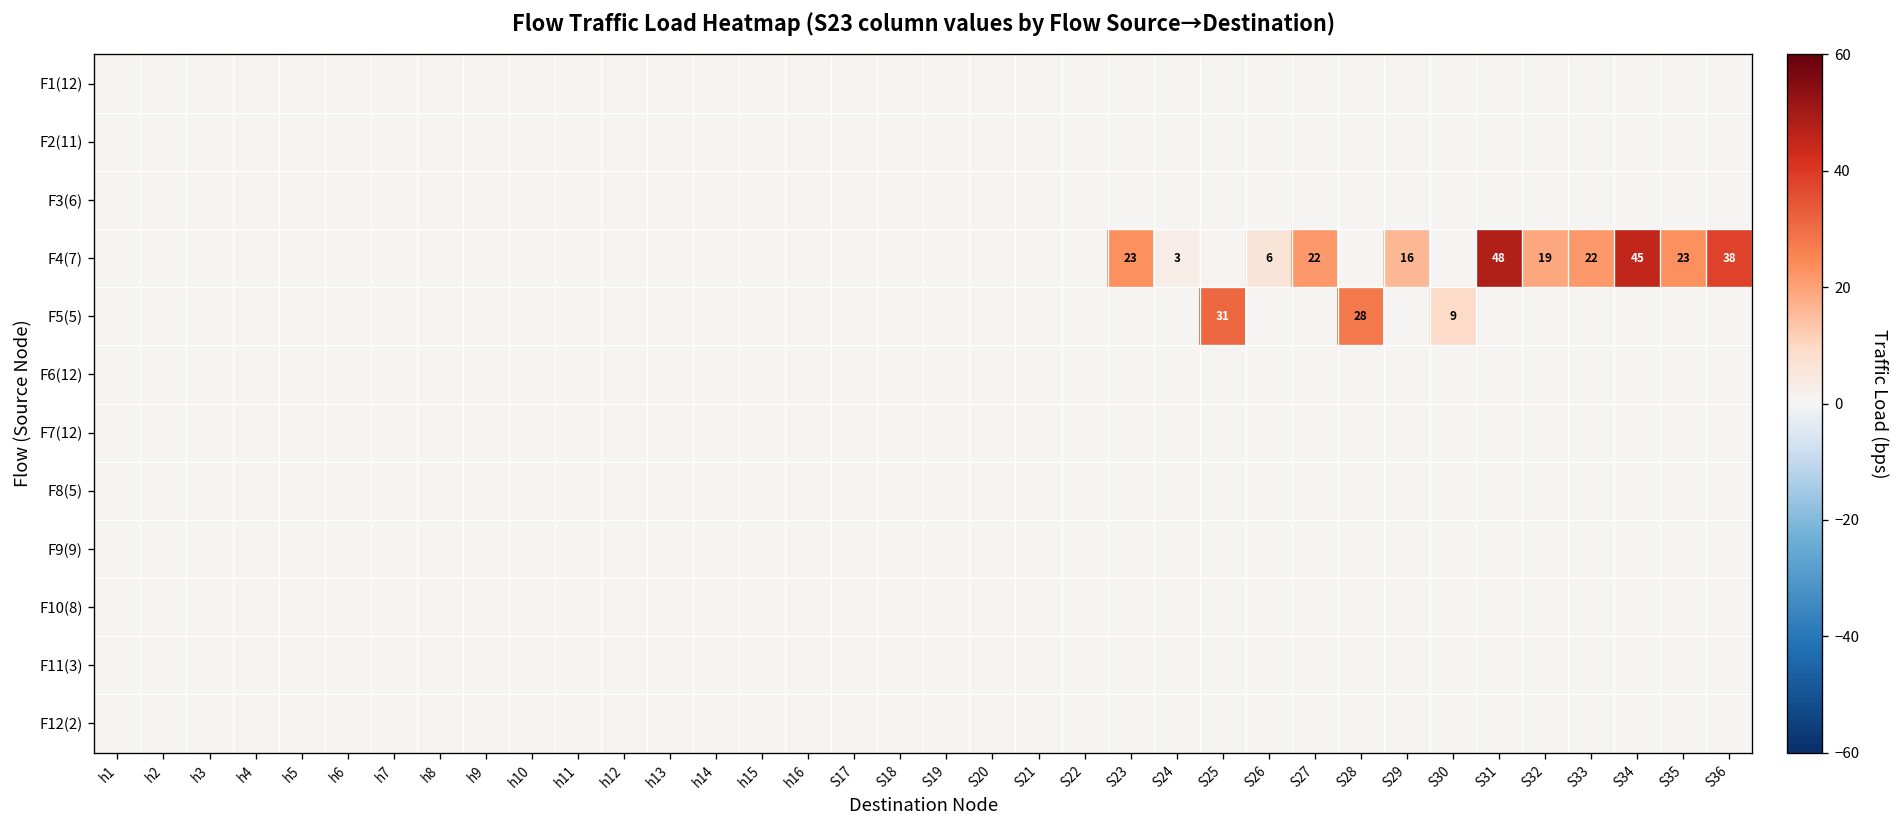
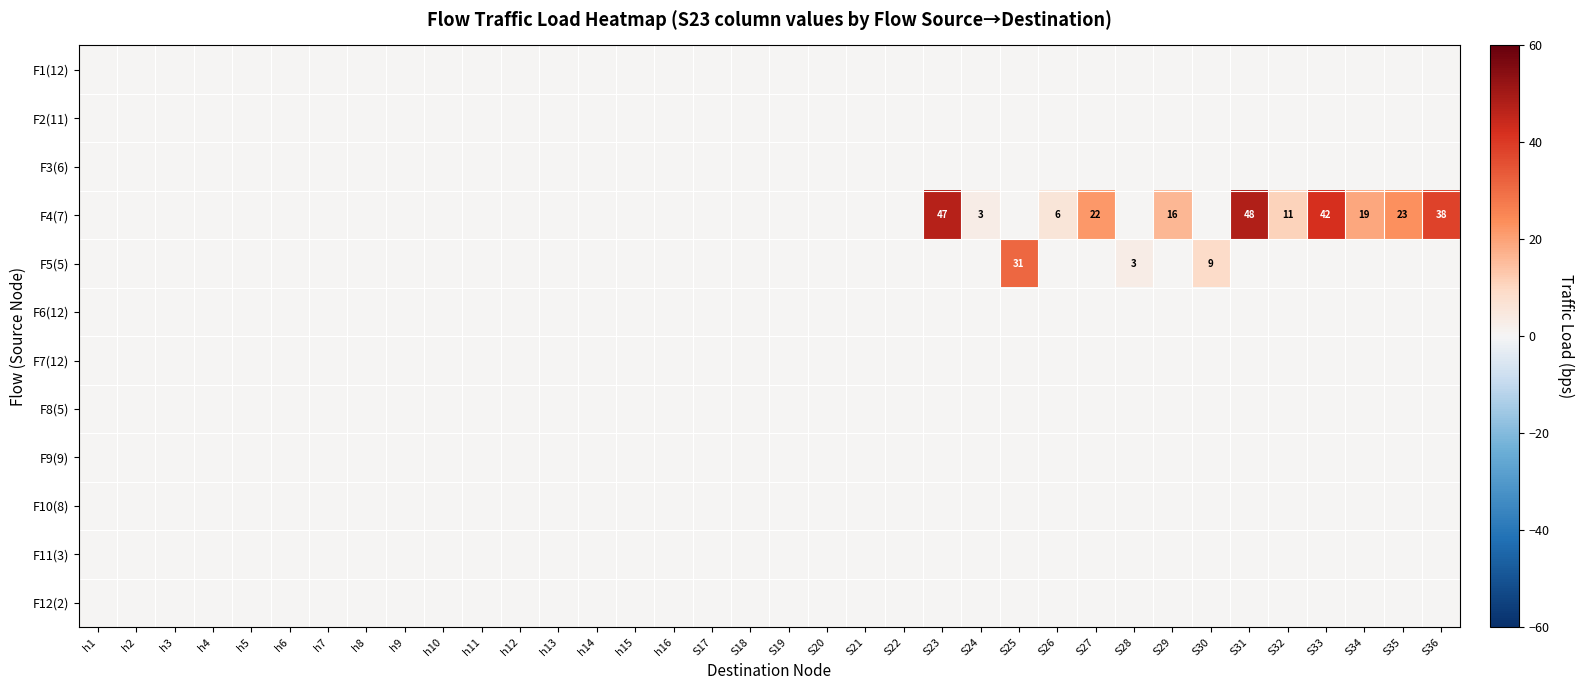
  {
    "F4(7)": {
-     "S23": 23,
+     "S23": 47,
      "S24": 3,
      "S26": 6,
      "S27": 22,
      "S29": 16,
      "S31": 48,
-     "S32": 19,
-     "S33": 22,
-     "S34": 45,
+     "S32": 11,
+     "S33": 42,
+     "S34": 19,
      "S35": 23,
      "S36": 38
    },
    "F5(5)": {
      "S25": 31,
-     "S28": 28,
+     "S28": 3,
      "S30": 9
    }
  }
